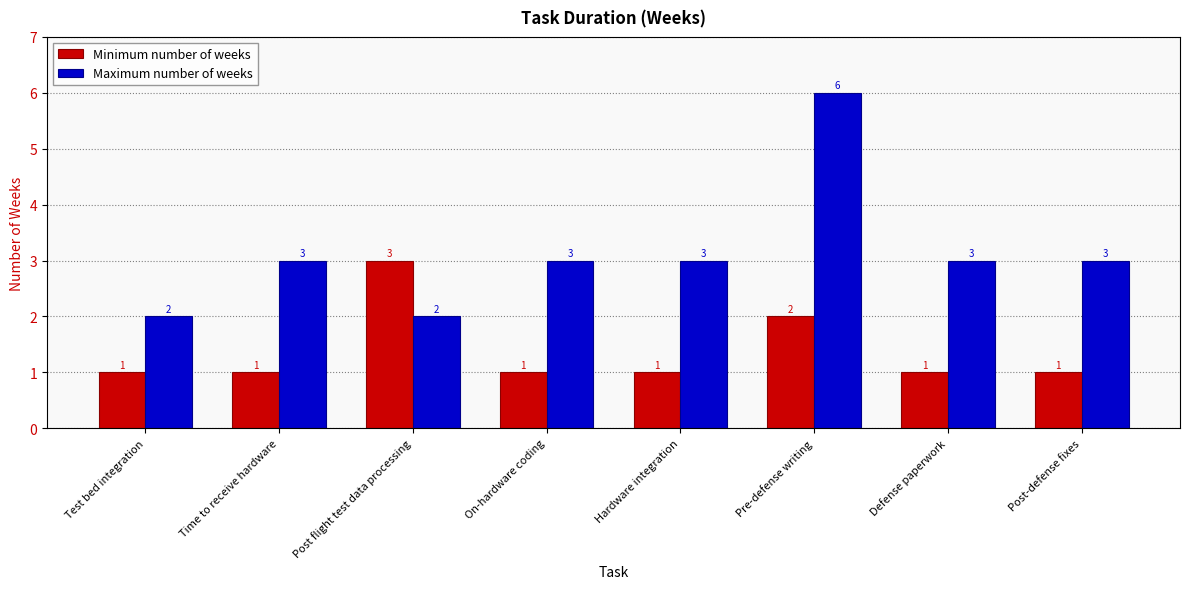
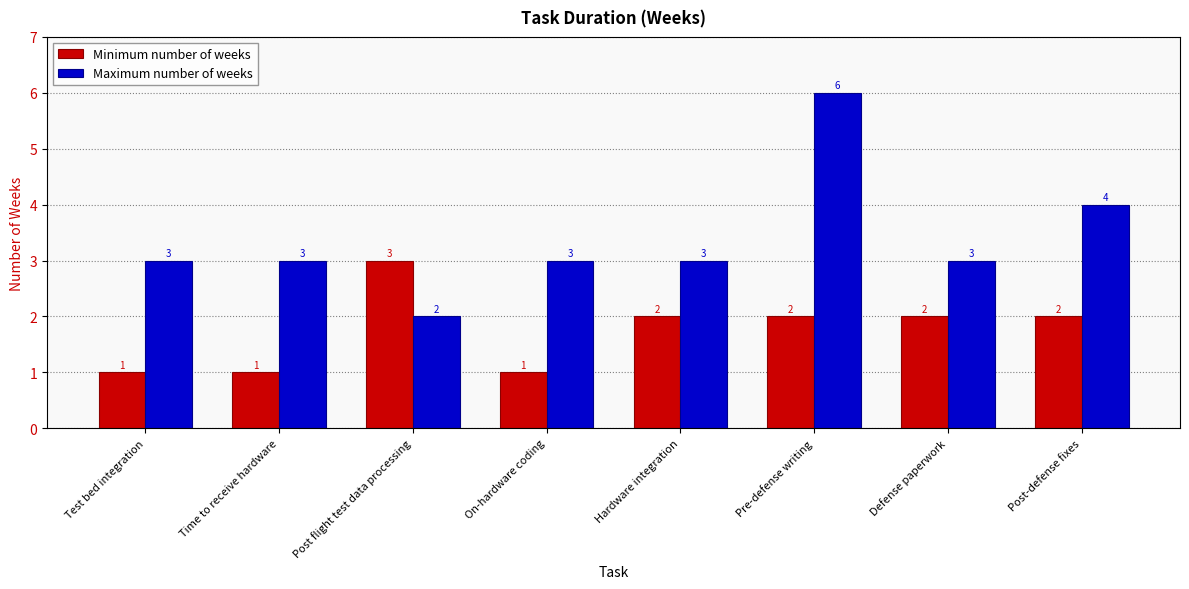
  {
    "Minimum number of weeks": {
      "Test bed integration": 1,
      "Time to receive hardware": 1,
      "Post flight test data processing": 3,
      "On-hardware coding": 1,
-     "Hardware integration": 1,
+     "Hardware integration": 2,
      "Pre-defense writing": 2,
-     "Defense paperwork": 1,
-     "Post-defense fixes": 1
+     "Defense paperwork": 2,
+     "Post-defense fixes": 2
    },
    "Maximum number of weeks": {
-     "Test bed integration": 2,
+     "Test bed integration": 3,
      "Time to receive hardware": 3,
      "Post flight test data processing": 2,
      "On-hardware coding": 3,
      "Hardware integration": 3,
      "Pre-defense writing": 6,
      "Defense paperwork": 3,
-     "Post-defense fixes": 3
+     "Post-defense fixes": 4
    }
  }
